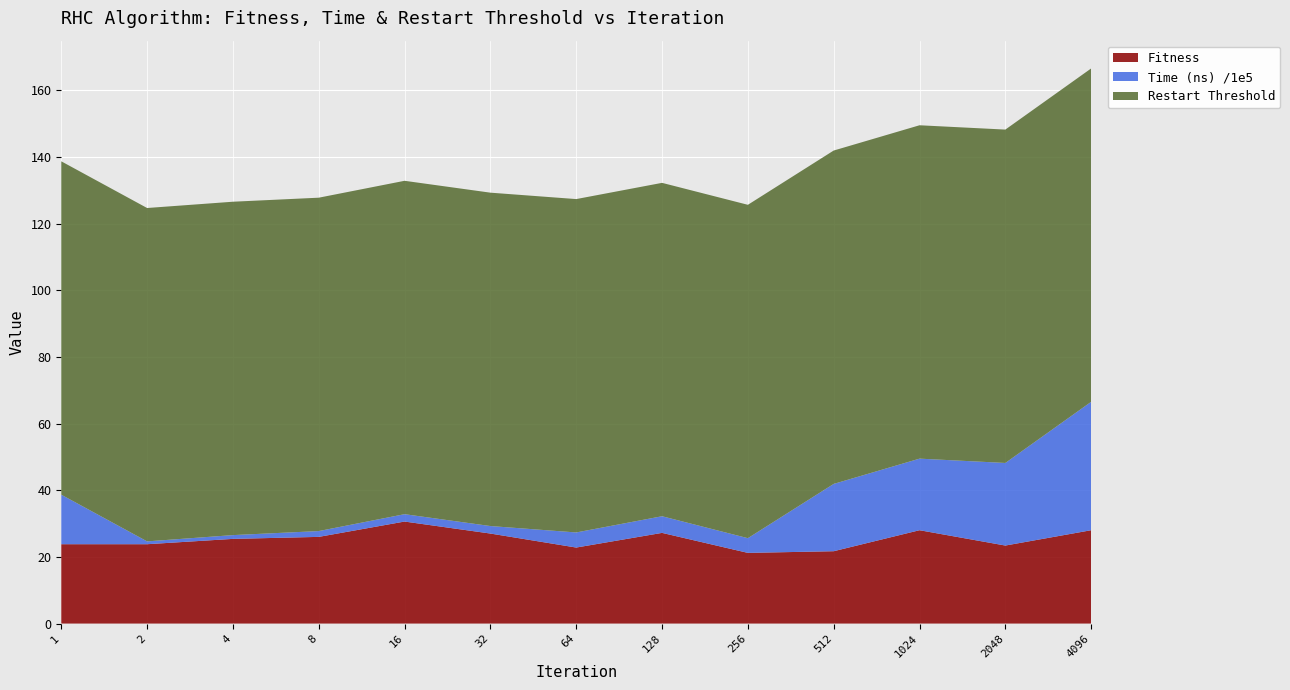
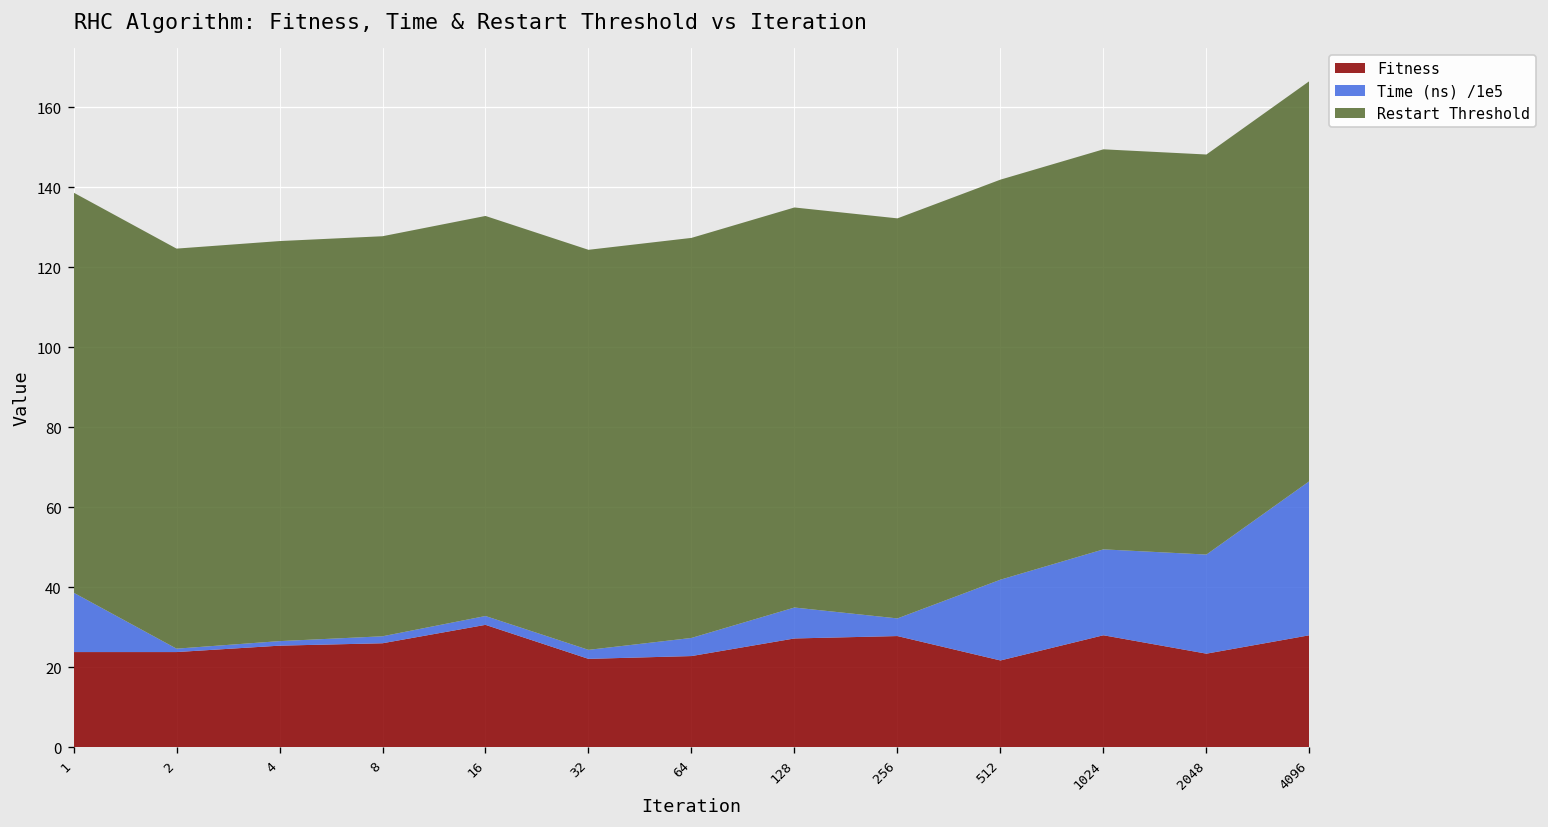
  {
    "Fitness": {
      "1": 24,
      "2": 24,
      "4": 25,
      "8": 26,
      "16": 31,
-     "32": 27,
+     "32": 22,
      "64": 23,
      "128": 27,
-     "256": 21,
+     "256": 28,
      "512": 22,
      "1024": 28,
      "2048": 23,
      "4096": 28
    },
    "Time (ns) /1e5": {
      "1": 15,
      "2": 1,
      "4": 1,
      "8": 2,
      "16": 2,
      "32": 2,
      "64": 5,
-     "128": 5,
+     "128": 8,
      "256": 4,
      "512": 20,
      "1024": 21,
      "2048": 25,
      "4096": 39
    },
    "Restart Threshold": {
      "1": 100,
      "2": 100,
      "4": 100,
      "8": 100,
      "16": 100,
      "32": 100,
      "64": 100,
      "128": 100,
      "256": 100,
      "512": 100,
      "1024": 100,
      "2048": 100,
      "4096": 100
    }
  }
